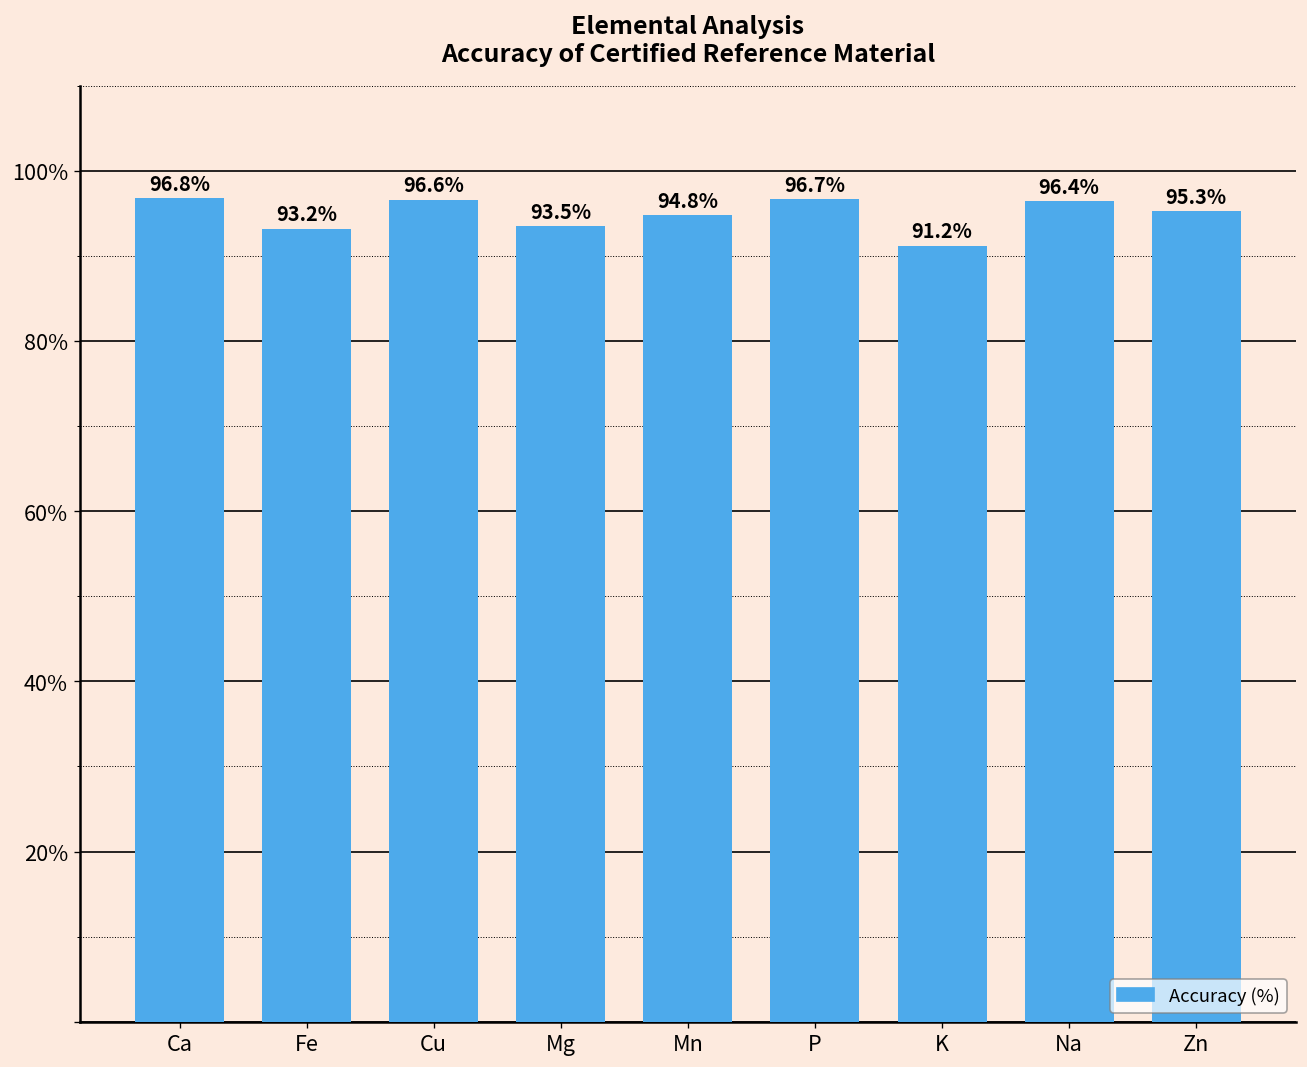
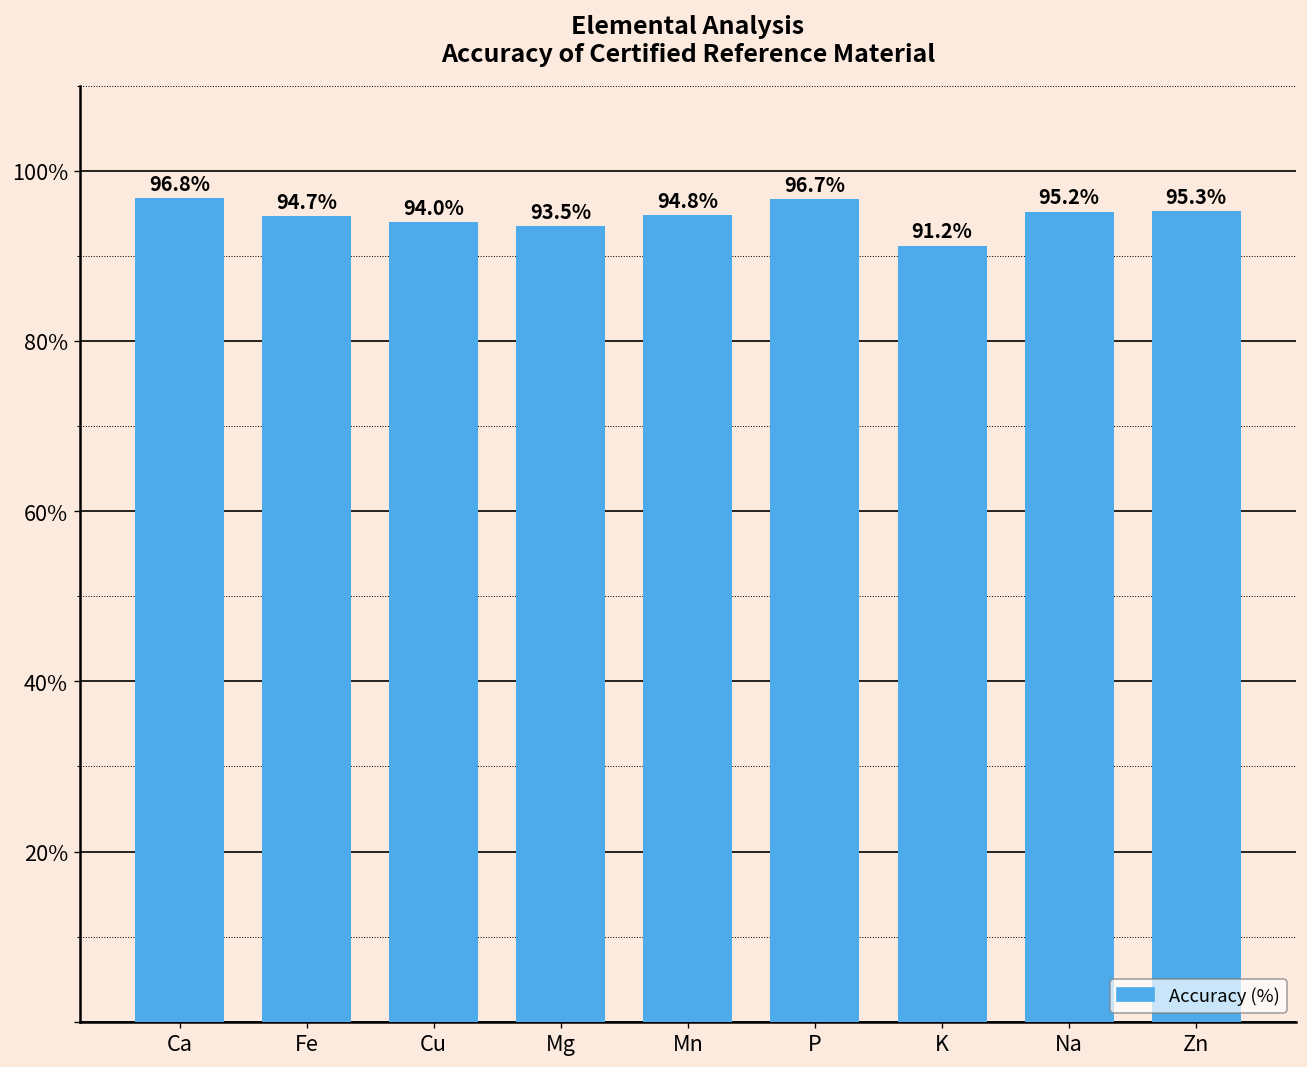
  {
    "Ca": "96.8%",
-   "Fe": "93.2%",
-   "Cu": "96.6%",
+   "Fe": "94.7%",
+   "Cu": "94.0%",
    "Mg": "93.5%",
    "Mn": "94.8%",
    "P": "96.7%",
    "K": "91.2%",
-   "Na": "96.4%",
+   "Na": "95.2%",
    "Zn": "95.3%"
  }
